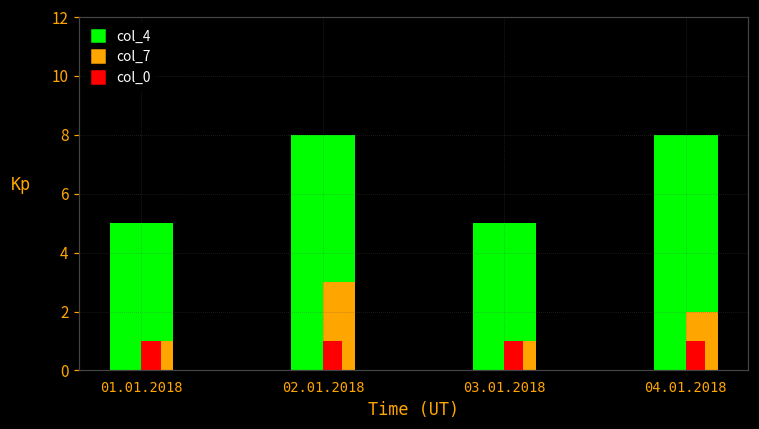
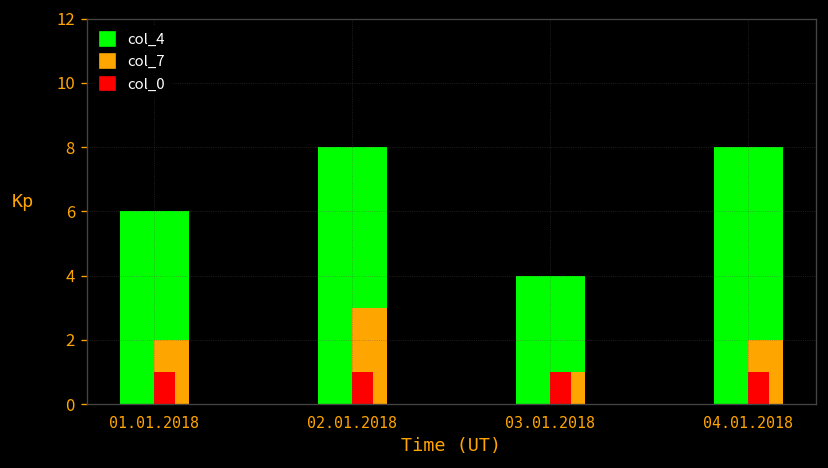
  {
    "col_4": {
-     "01.01.2018": 5,
+     "01.01.2018": 6,
      "02.01.2018": 8,
-     "03.01.2018": 5,
+     "03.01.2018": 4,
      "04.01.2018": 8
    },
    "col_7": {
-     "01.01.2018": 1
+     "01.01.2018": 2
    }
  }
